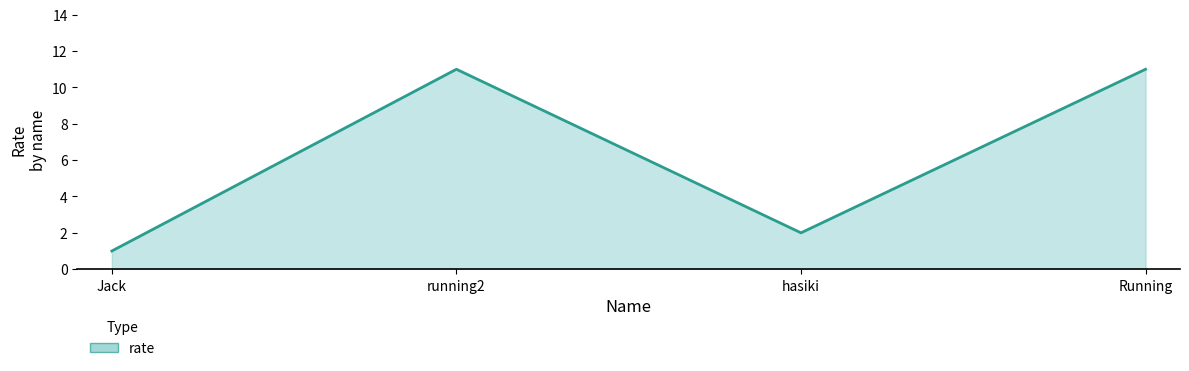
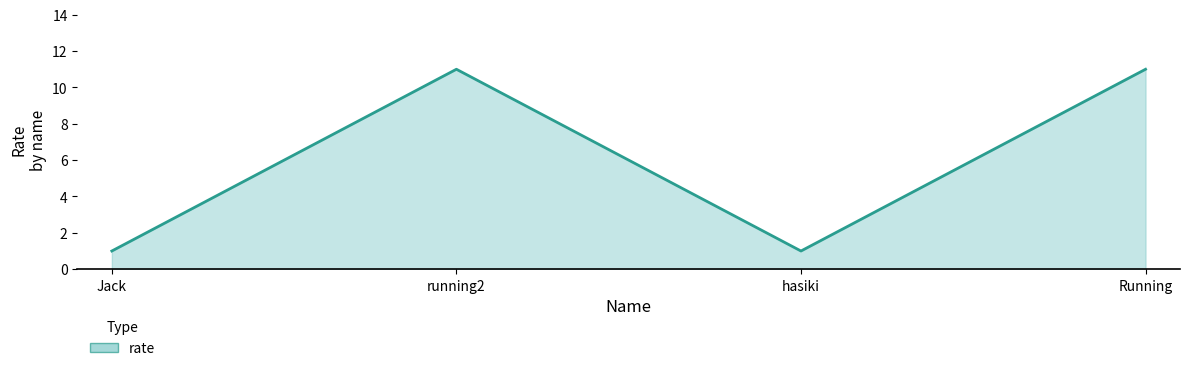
  {
    "Jack": 1,
    "running2": 11,
-   "hasiki": 2,
+   "hasiki": 1,
    "Running": 11
  }
